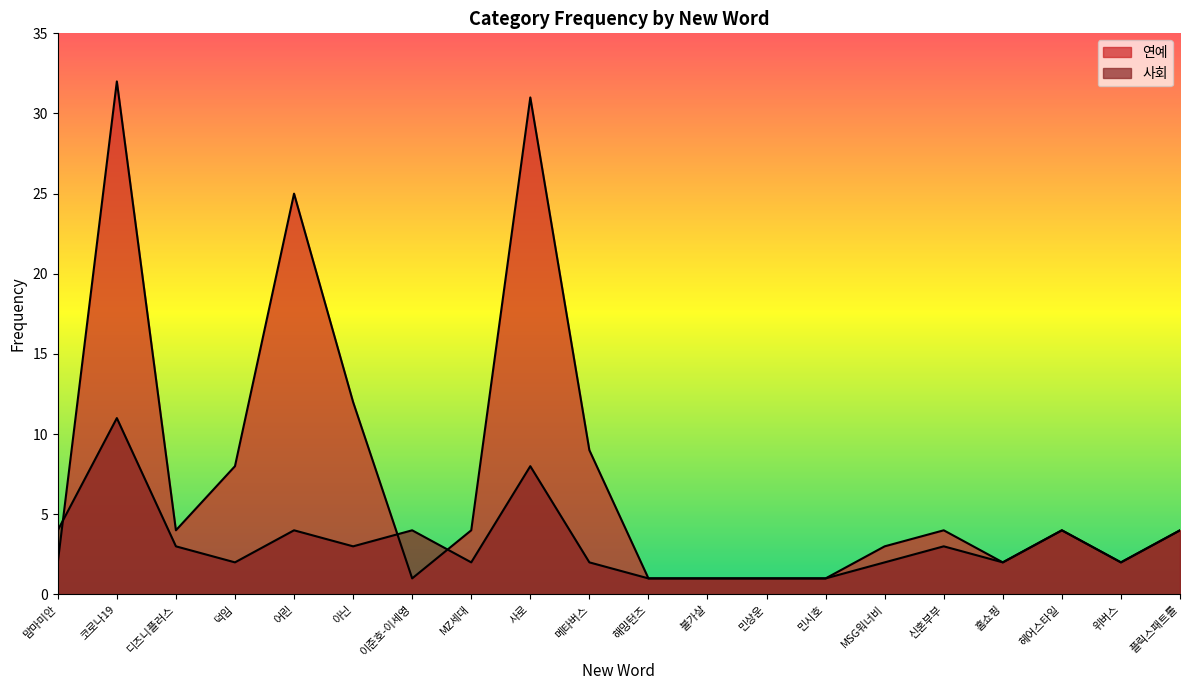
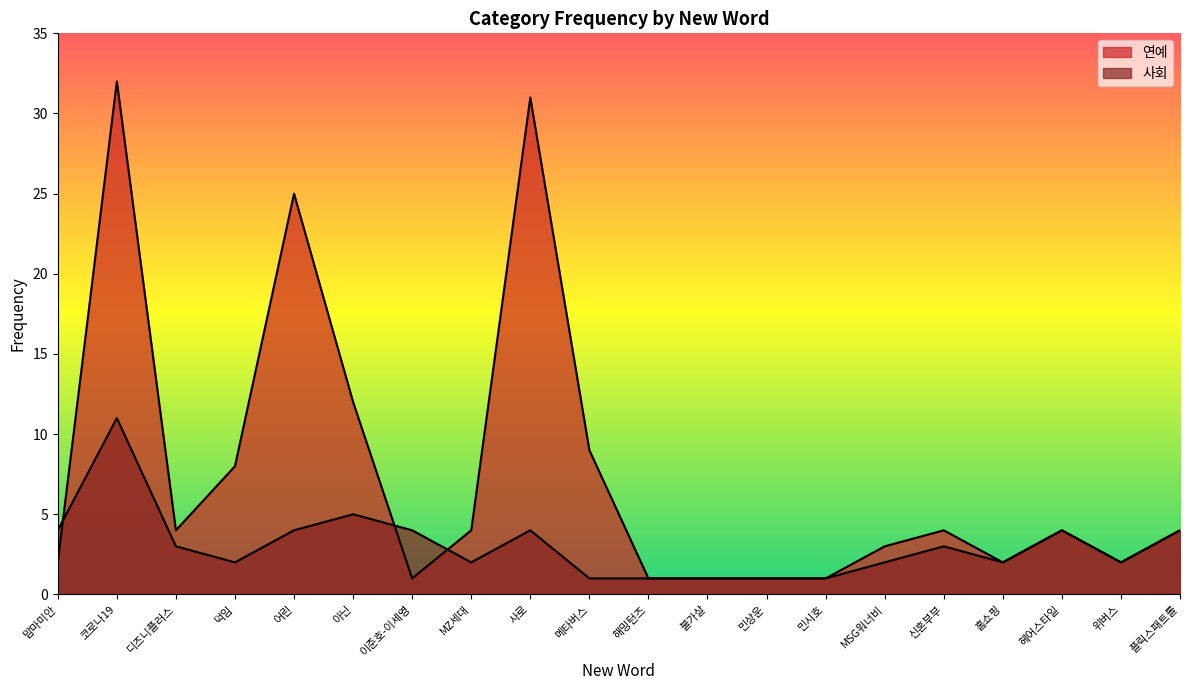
  {
    "연예": {
      "맘마미안": 2,
      "코로나19": 32,
      "디즈니플러스": 4,
      "덕임": 8,
      "어린": 25,
      "아닌": 12,
      "이준호-이세영": 1,
      "MZ세대": 4,
      "사로": 31,
      "메타버스": 9,
      "MSG워너비": 3,
      "신혼부부": 4
    },
    "사회": {
      "맘마미안": 4,
      "코로나19": 11,
      "디즈니플러스": 3,
      "덕임": 2,
      "어린": 4,
-     "아닌": 3,
+     "아닌": 5,
      "이준호-이세영": 4,
      "MZ세대": 2,
-     "사로": 8,
-     "메타버스": 2,
+     "사로": 4,
+     "메타버스": 1,
      "MSG워너비": 2,
      "신혼부부": 3
    }
  }
